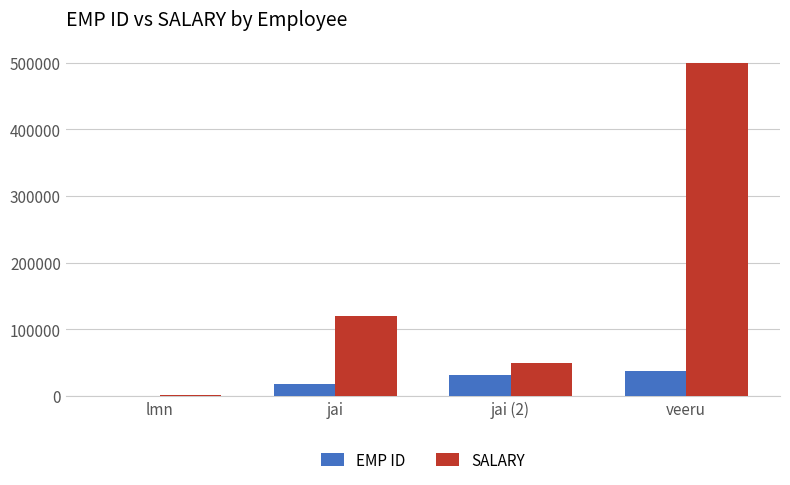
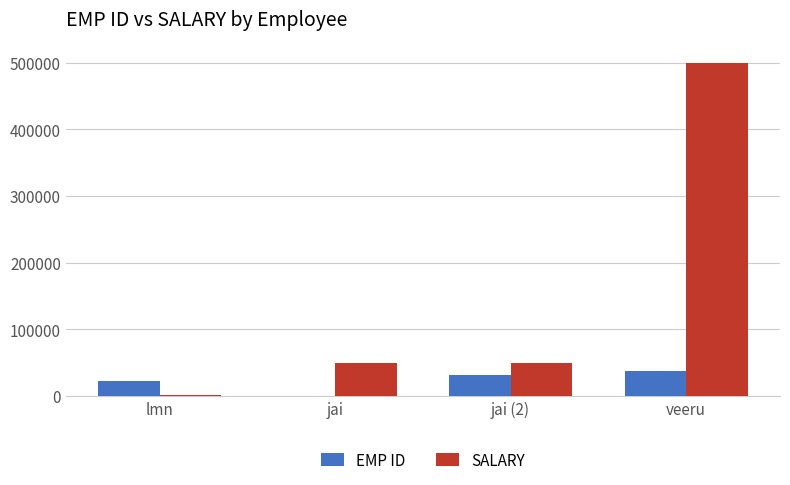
  {
    "EMP ID": {
-     "lmn": 0,
-     "jai": 20000,
+     "lmn": 20000,
+     "jai": 0,
      "jai (2)": 30000,
      "veeru": 40000
    },
    "SALARY": {
-     "jai": 120000,
+     "jai": 50000,
      "jai (2)": 50000,
      "veeru": 500000
    }
  }
